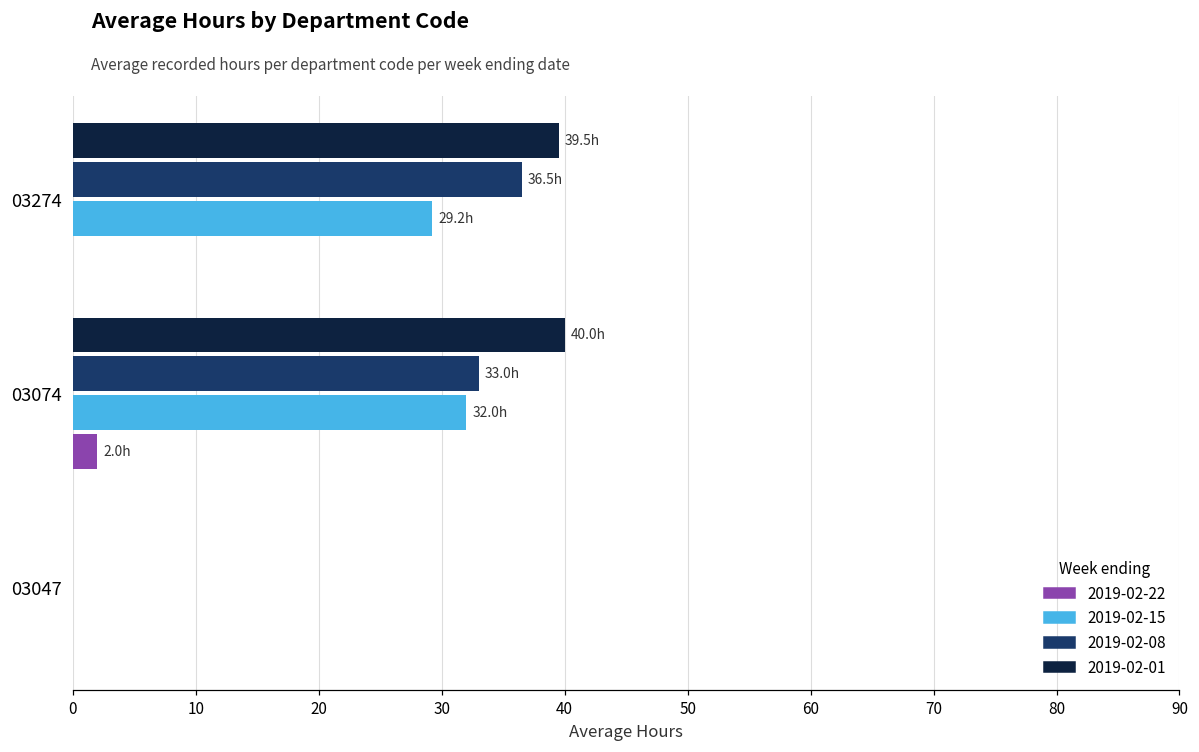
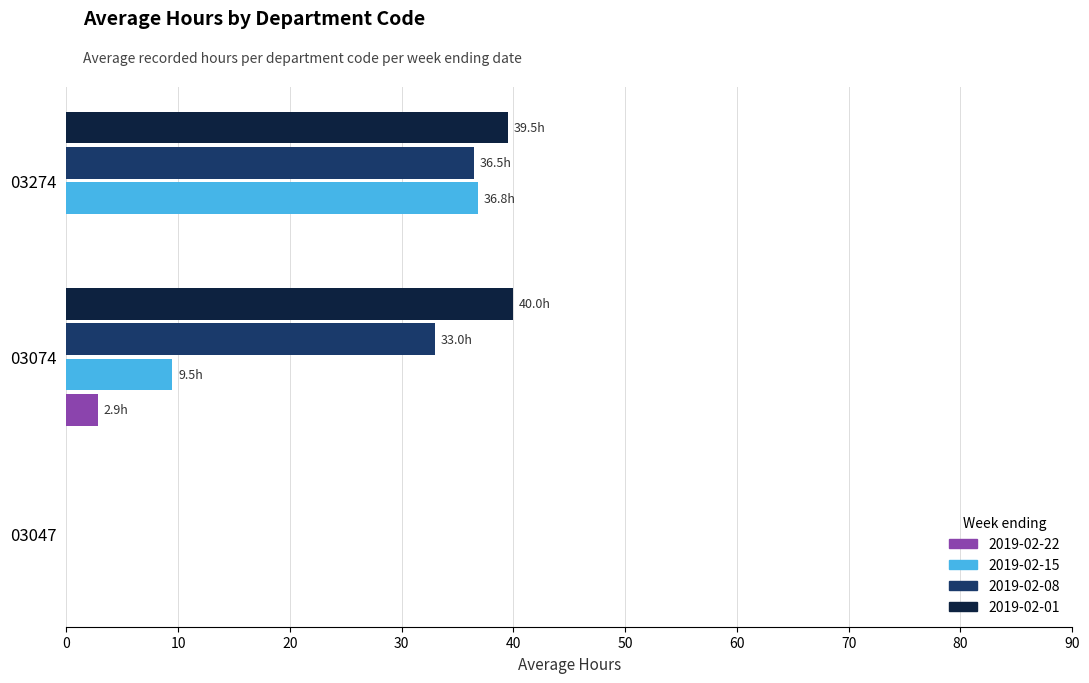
  {
    "2019-02-22": {
-     "03074": "2.0h"
+     "03074": "2.9h"
    },
    "2019-02-15": {
-     "03274": "29.2h",
-     "03074": "32.0h"
+     "03274": "36.8h",
+     "03074": "9.5h"
    }
  }
